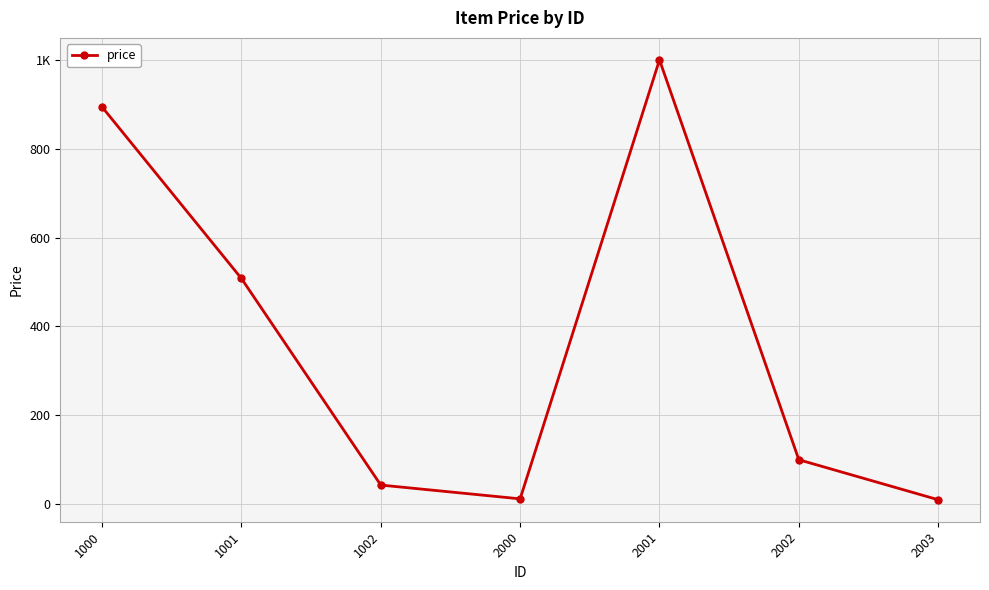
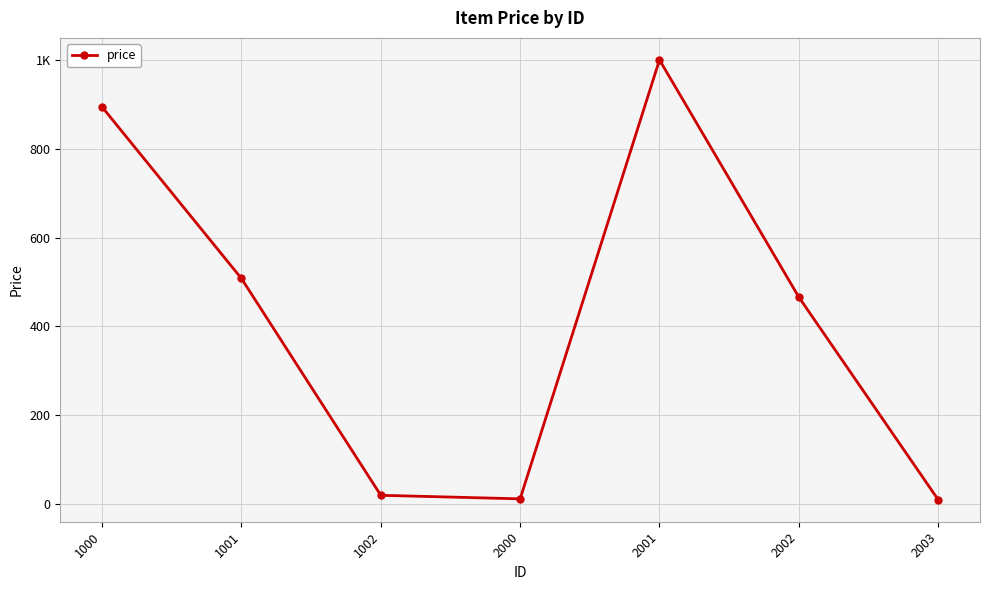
  {
    "1000": 890,
    "1001": 510,
-   "1002": 40,
+   "1002": 20,
    "2000": 10,
    "2001": 1000,
-   "2002": 100,
+   "2002": 470,
    "2003": 10
  }
